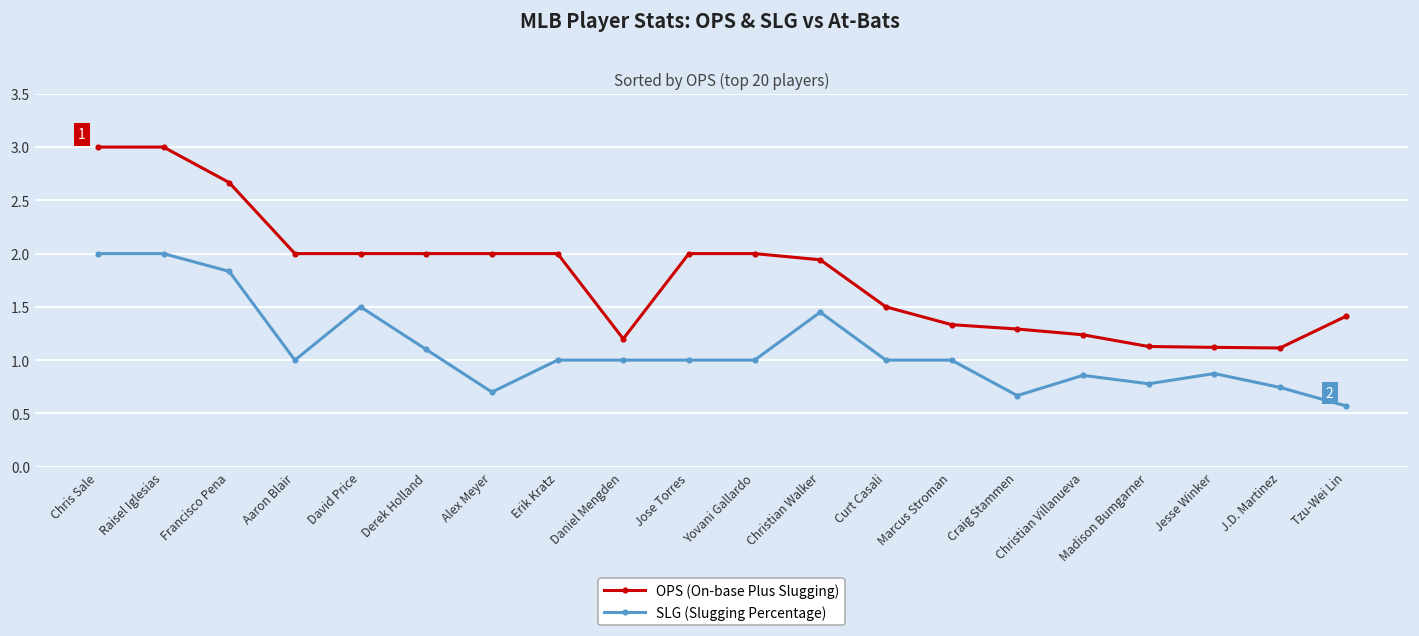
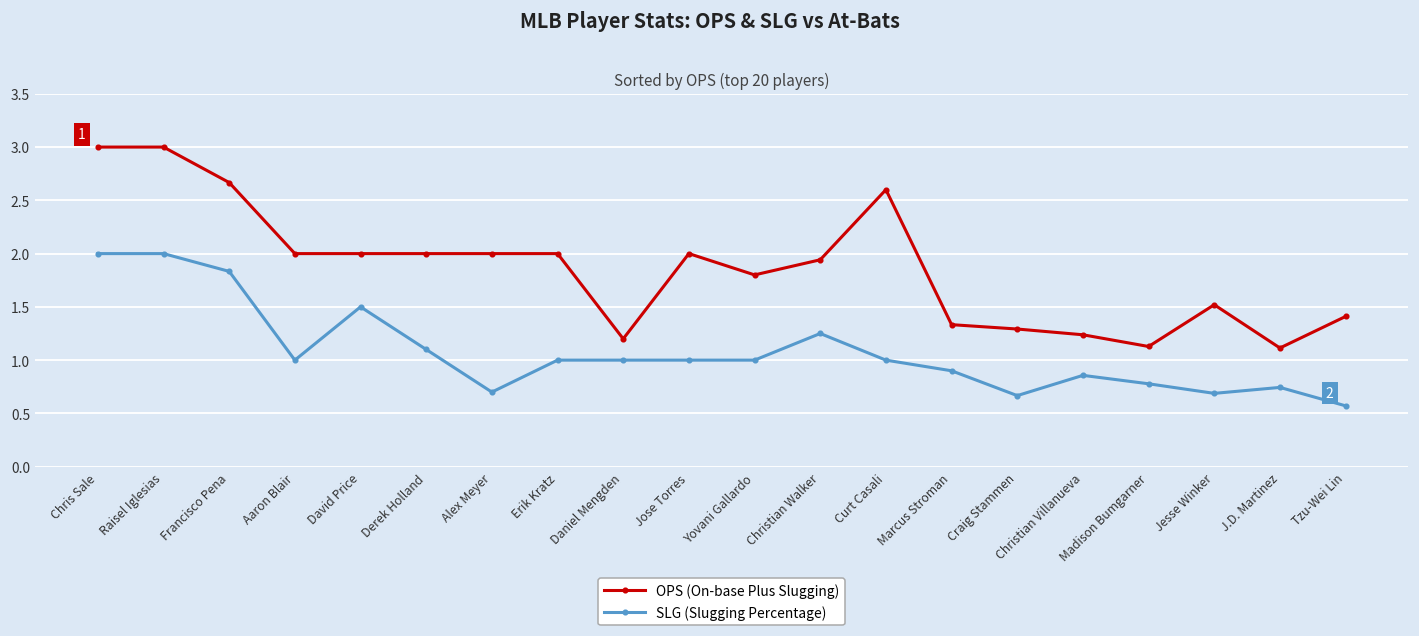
  {
    "OPS (On-base Plus Slugging)": {
      "Raisel Iglesias": 3.0,
      "Francisco Pena": 2.7,
      "Aaron Blair": 2.0,
      "David Price": 2.0,
      "Derek Holland": 2.0,
      "Alex Meyer": 2.0,
      "Erik Kratz": 2.0,
      "Daniel Mengden": 1.2,
      "Jose Torres": 2.0,
-     "Yovani Gallardo": 2.0,
+     "Yovani Gallardo": 1.8,
      "Christian Walker": 1.9,
-     "Curt Casali": 1.5,
+     "Curt Casali": 2.6,
      "Marcus Stroman": 1.3,
      "Craig Stammen": 1.3,
      "Christian Villanueva": 1.2,
      "Madison Bumgarner": 1.1,
-     "Jesse Winker": 1.1,
+     "Jesse Winker": 1.5,
      "J.D. Martinez": 1.1,
      "Tzu-Wei Lin": 1.4
    },
    "SLG (Slugging Percentage)": {
      "Chris Sale": 2.0,
      "Raisel Iglesias": 2.0,
      "Francisco Pena": 1.8,
      "Aaron Blair": 1.0,
      "David Price": 1.5,
      "Derek Holland": 1.1,
      "Alex Meyer": 0.7,
      "Erik Kratz": 1.0,
      "Daniel Mengden": 1.0,
      "Jose Torres": 1.0,
      "Yovani Gallardo": 1.0,
-     "Christian Walker": 1.5,
+     "Christian Walker": 1.3,
      "Curt Casali": 1.0,
-     "Marcus Stroman": 1.0,
+     "Marcus Stroman": 0.9,
      "Craig Stammen": 0.7,
      "Christian Villanueva": 0.9,
      "Madison Bumgarner": 0.8,
-     "Jesse Winker": 0.9,
+     "Jesse Winker": 0.7,
      "J.D. Martinez": 0.7
    }
  }
